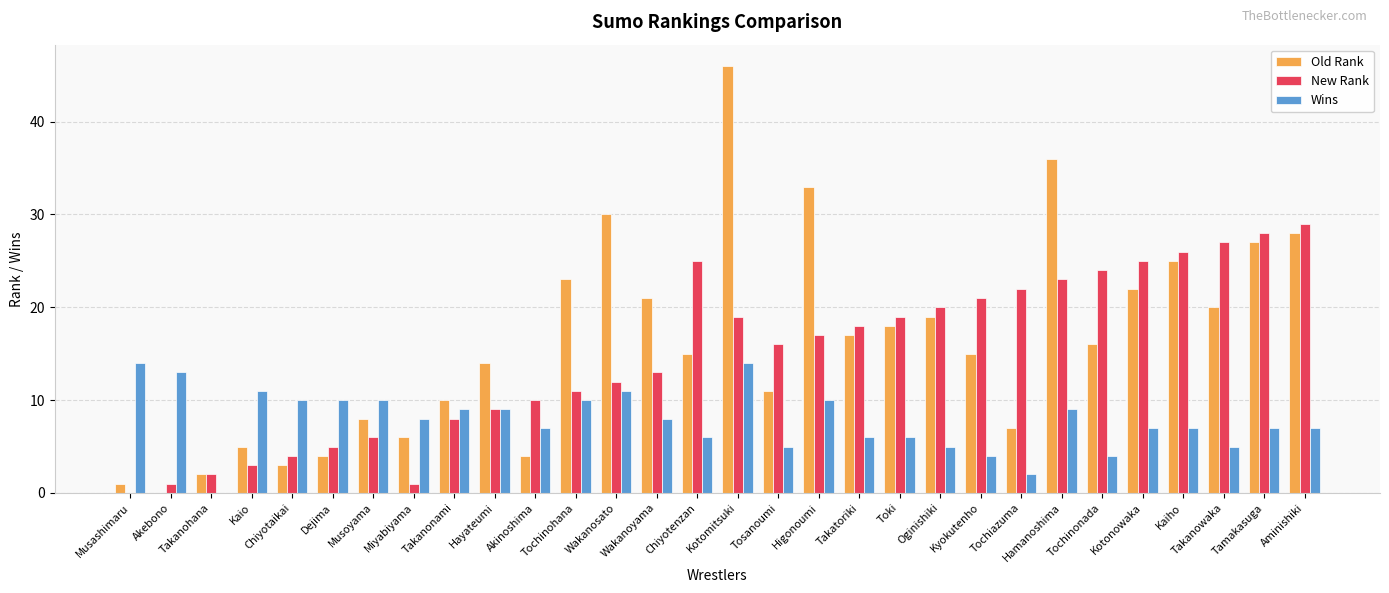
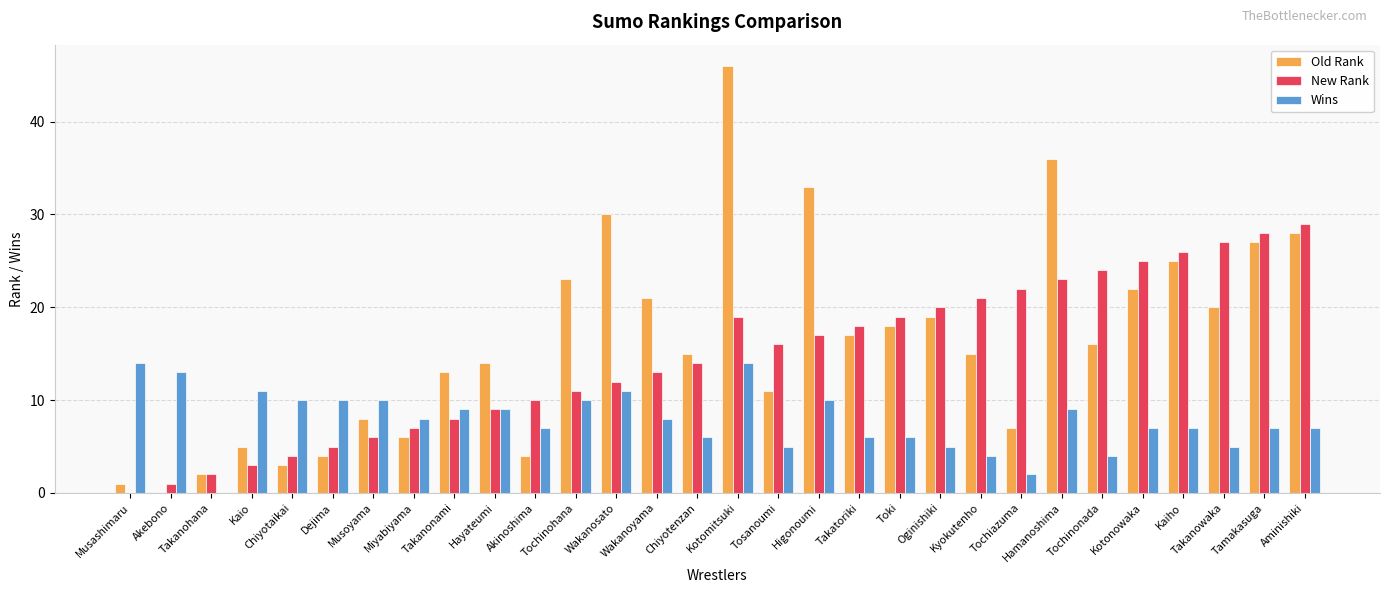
  {
    "Old Rank": {
      "Musashimaru": 1,
      "Akebono": 0,
      "Takanohana": 2,
      "Kaio": 5,
      "Chiyotaikai": 3,
      "Dejima": 4,
      "Musoyama": 8,
      "Miyabiyama": 6,
-     "Takanonami": 10,
+     "Takanonami": 13,
      "Hayateumi": 14,
      "Akinoshima": 4,
      "Tochinohana": 23,
      "Wakanosato": 30,
      "Wakanoyama": 21,
      "Chiyotenzan": 15,
      "Kotomitsuki": 46,
      "Tosanoumi": 11,
      "Higonoumi": 33,
      "Takatoriki": 17,
      "Toki": 18,
      "Oginishiki": 19,
      "Kyokutenho": 15,
      "Tochiazuma": 7,
      "Hamanoshima": 36,
      "Tochinonada": 16,
      "Kotonowaka": 22,
      "Kaiho": 25,
      "Takanowaka": 20,
      "Tamakasuga": 27,
      "Aminishiki": 28
    },
    "New Rank": {
      "Musashimaru": 0,
      "Akebono": 1,
      "Takanohana": 2,
      "Kaio": 3,
      "Chiyotaikai": 4,
      "Dejima": 5,
      "Musoyama": 6,
-     "Miyabiyama": 1,
+     "Miyabiyama": 7,
      "Takanonami": 8,
      "Hayateumi": 9,
      "Akinoshima": 10,
      "Tochinohana": 11,
      "Wakanosato": 12,
      "Wakanoyama": 13,
-     "Chiyotenzan": 25,
+     "Chiyotenzan": 14,
      "Kotomitsuki": 19,
      "Tosanoumi": 16,
      "Higonoumi": 17,
      "Takatoriki": 18,
      "Toki": 19,
      "Oginishiki": 20,
      "Kyokutenho": 21,
      "Tochiazuma": 22,
      "Hamanoshima": 23,
      "Tochinonada": 24,
      "Kotonowaka": 25,
      "Kaiho": 26,
      "Takanowaka": 27,
      "Tamakasuga": 28,
      "Aminishiki": 29
    },
    "Wins": {
      "Musashimaru": 14,
      "Akebono": 13,
      "Takanohana": 0,
      "Kaio": 11,
      "Chiyotaikai": 10,
      "Dejima": 10,
      "Musoyama": 10,
      "Miyabiyama": 8,
      "Takanonami": 9,
      "Hayateumi": 9,
      "Akinoshima": 7,
      "Tochinohana": 10,
      "Wakanosato": 11,
      "Wakanoyama": 8,
      "Chiyotenzan": 6,
      "Kotomitsuki": 14,
      "Tosanoumi": 5,
      "Higonoumi": 10,
      "Takatoriki": 6,
      "Toki": 6,
      "Oginishiki": 5,
      "Kyokutenho": 4,
      "Tochiazuma": 2,
      "Hamanoshima": 9,
      "Tochinonada": 4,
      "Kotonowaka": 7,
      "Kaiho": 7,
      "Takanowaka": 5,
      "Tamakasuga": 7,
      "Aminishiki": 7
    }
  }
